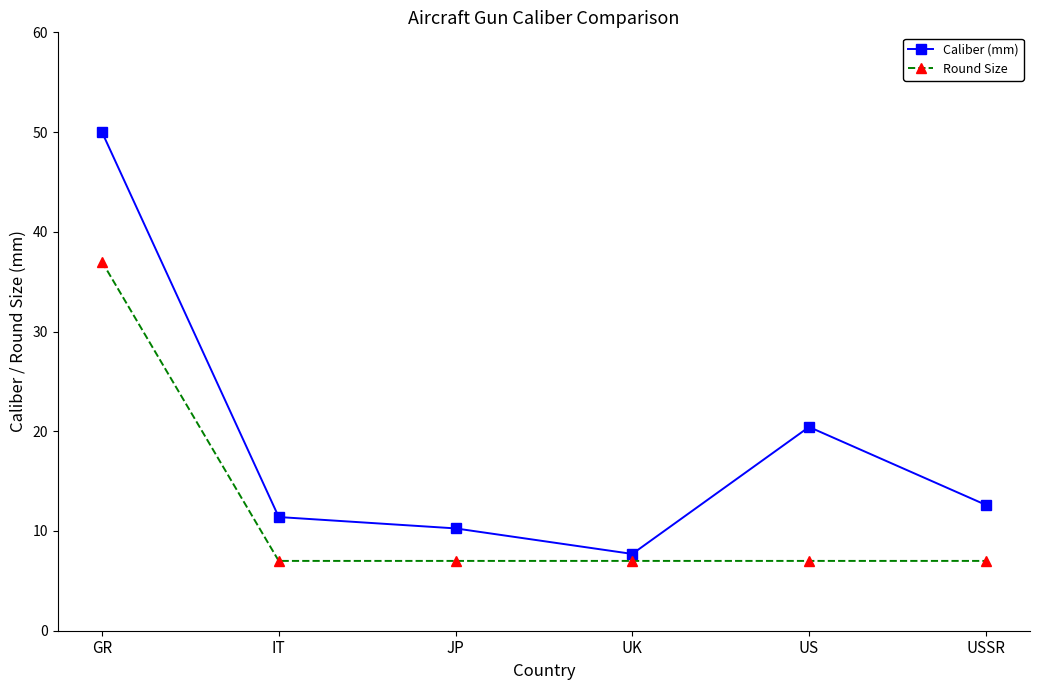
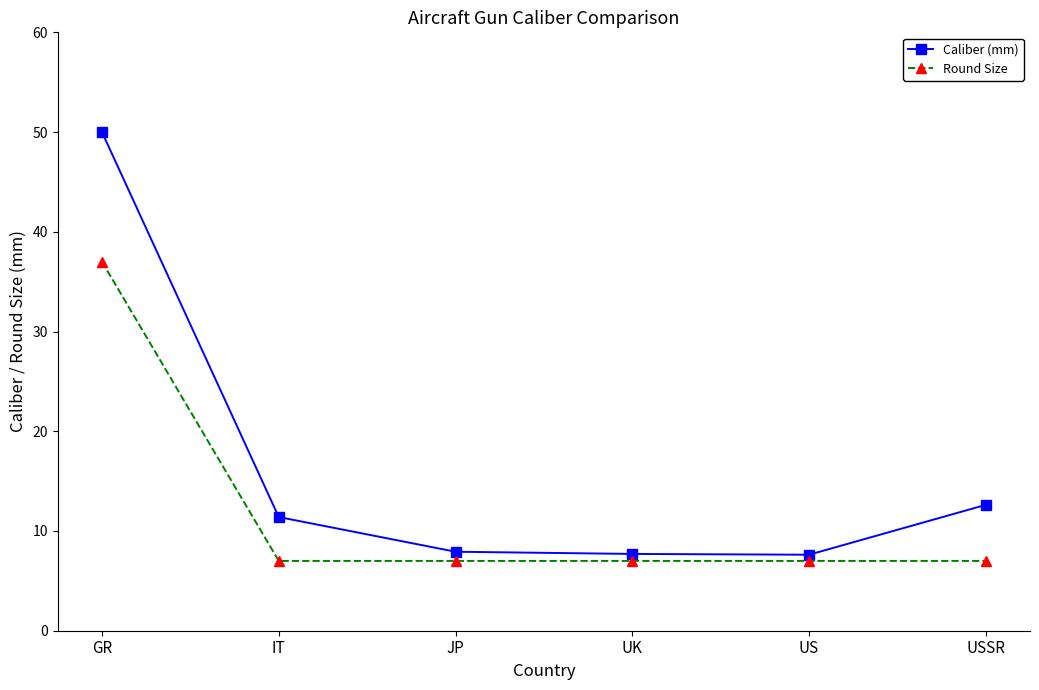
  {
    "Caliber (mm)": {
      "GR": 50,
      "IT": 11,
-     "JP": 10,
+     "JP": 8,
      "UK": 8,
-     "US": 20,
+     "US": 8,
      "USSR": 13
    },
    "Round Size": {
      "GR": 37,
      "IT": 7,
      "JP": 7,
      "UK": 7,
      "US": 7,
      "USSR": 7
    }
  }
